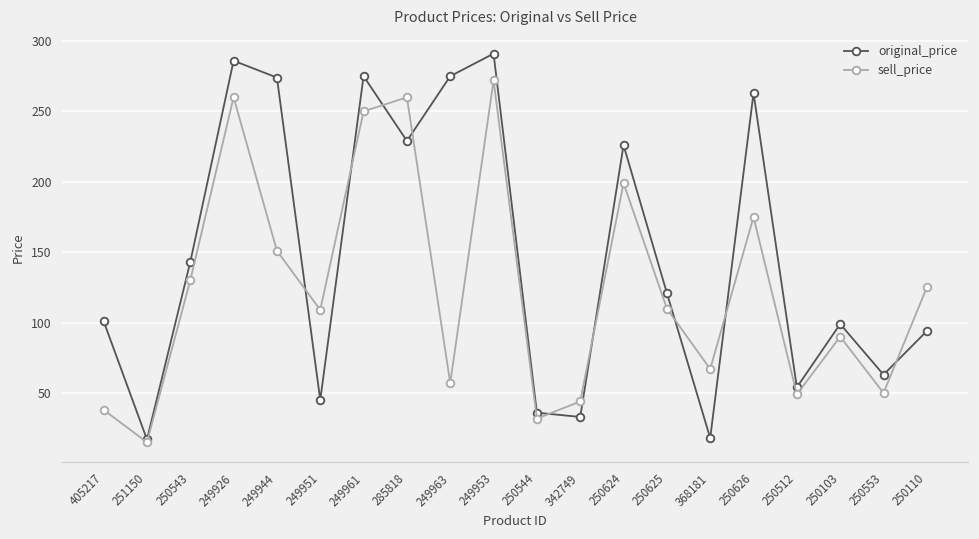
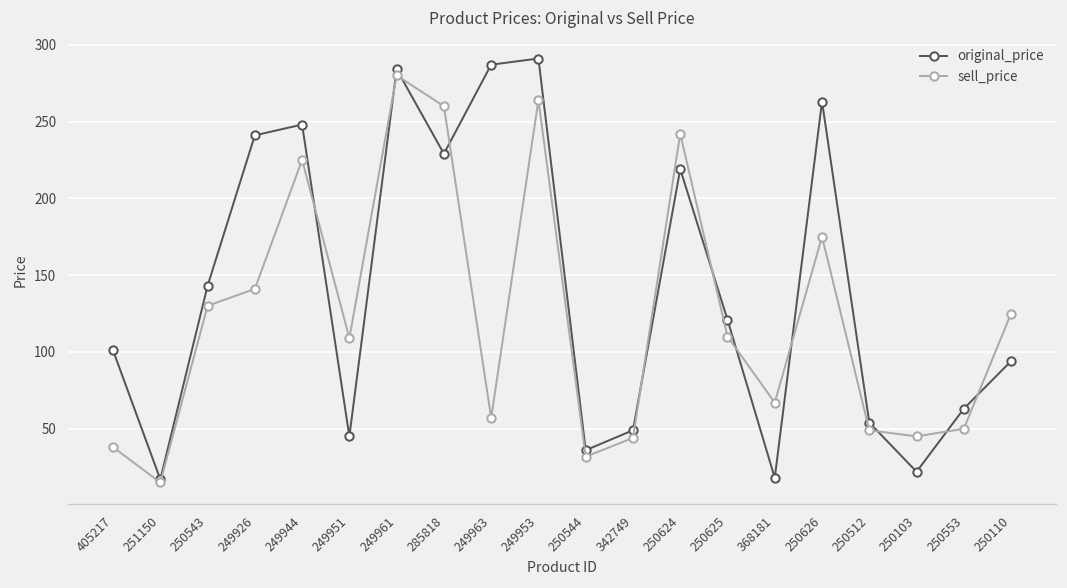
  {
    "original_price": {
      "405217": 101,
      "251150": 17,
      "250543": 143,
-     "249926": 286,
-     "249944": 274,
+     "249926": 241,
+     "249944": 248,
      "249951": 45,
-     "249961": 275,
+     "249961": 284,
      "285818": 229,
-     "249963": 275,
+     "249963": 287,
      "249953": 291,
      "250544": 36,
-     "342749": 33,
-     "250624": 226,
+     "342749": 49,
+     "250624": 219,
      "250625": 121,
      "368181": 18,
      "250626": 263,
      "250512": 54,
-     "250103": 99,
+     "250103": 22,
      "250553": 63,
      "250110": 94
    },
    "sell_price": {
      "405217": 38,
      "251150": 15,
      "250543": 130,
-     "249926": 260,
-     "249944": 151,
+     "249926": 141,
+     "249944": 225,
      "249951": 109,
-     "249961": 250,
+     "249961": 280,
      "285818": 260,
      "249963": 57,
-     "249953": 272,
+     "249953": 264,
      "250544": 32,
      "342749": 44,
-     "250624": 199,
+     "250624": 242,
      "250625": 110,
      "368181": 67,
      "250626": 175,
      "250512": 49,
-     "250103": 90,
+     "250103": 45,
      "250553": 50,
      "250110": 125
    }
  }
